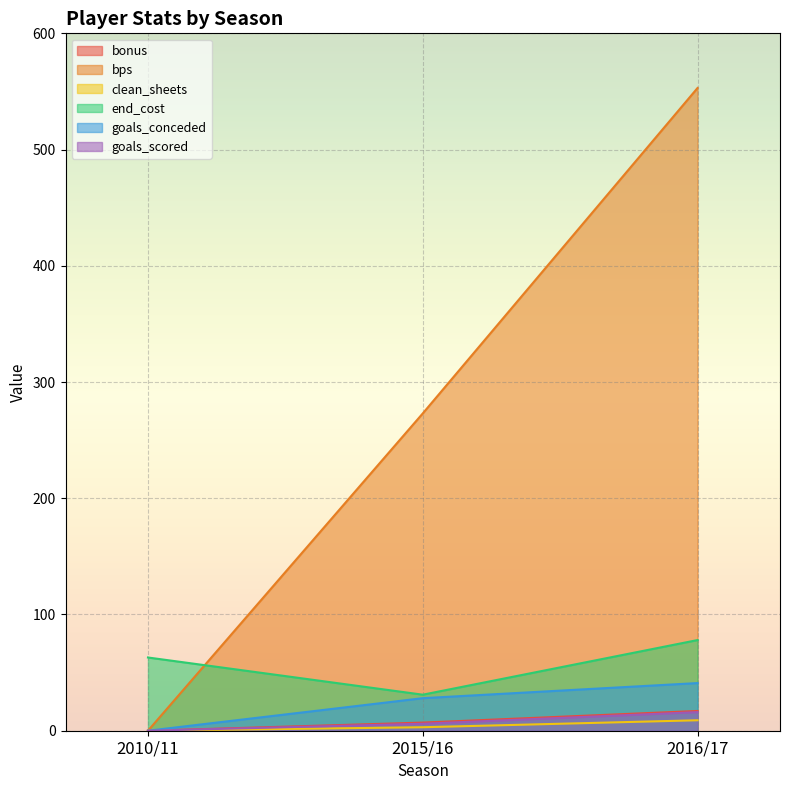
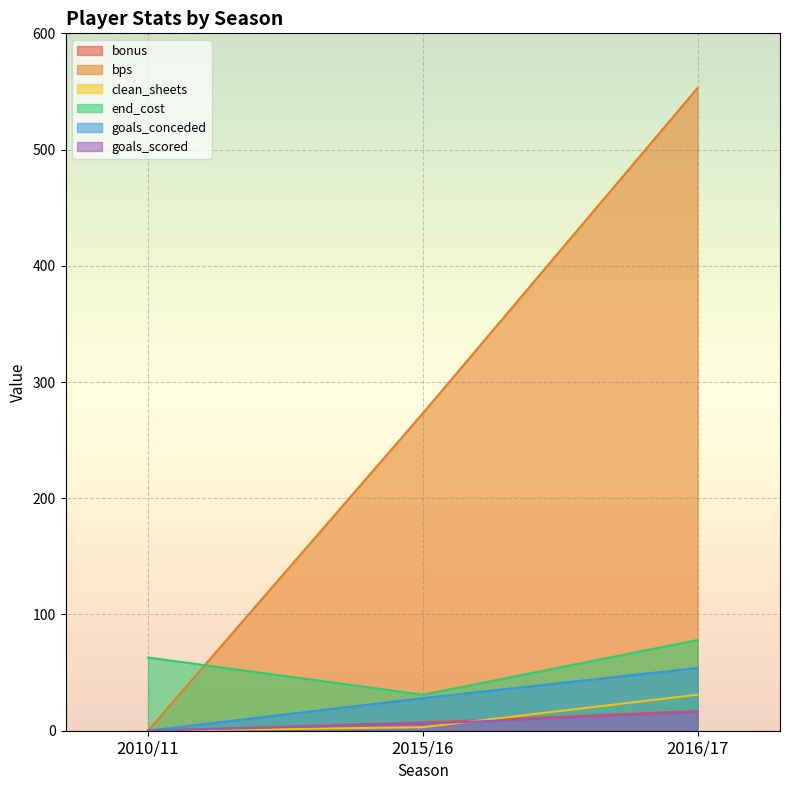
  {
    "clean_sheets": {
      "2015/16": 3,
-     "2016/17": 9
+     "2016/17": 31
    },
    "end_cost": {
      "2010/11": 63,
      "2015/16": 31,
      "2016/17": 78
    },
    "goals_conceded": {
      "2015/16": 28,
-     "2016/17": 41
+     "2016/17": 54
    }
  }
